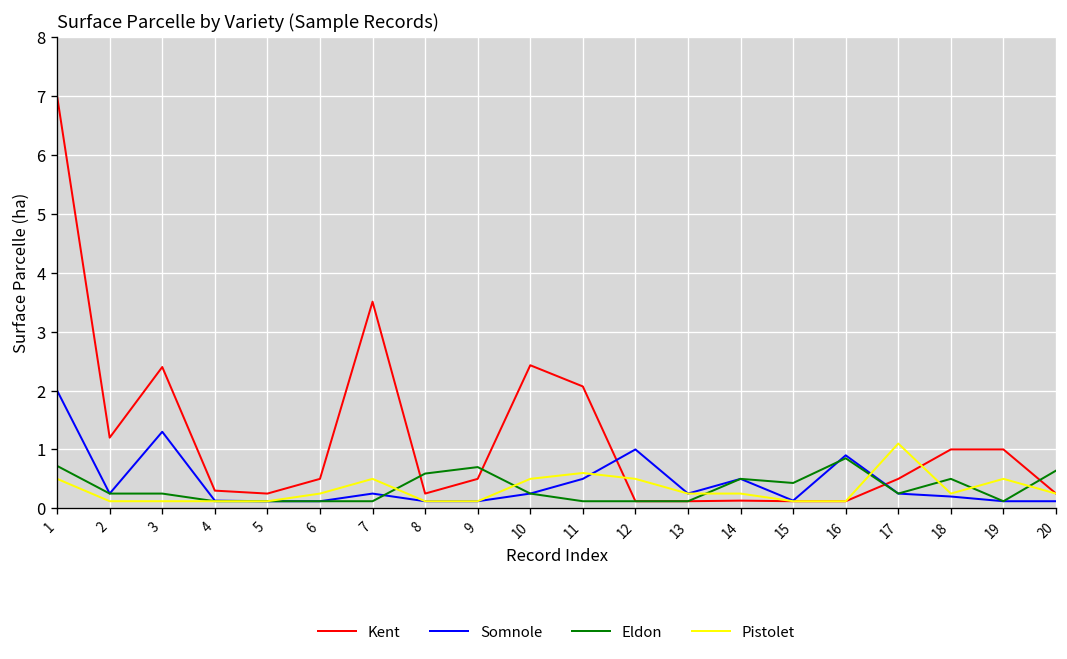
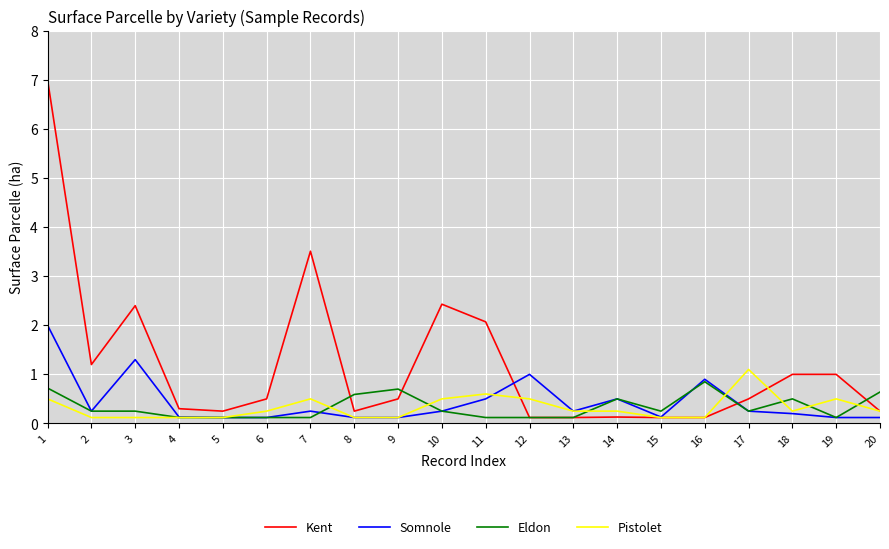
  {
    "Kent": {
      "1": 7.0,
      "2": 1.2,
      "3": 2.4,
      "4": 0.3,
      "5": 0.3,
      "6": 0.5,
      "7": 3.5,
      "8": 0.3,
      "9": 0.5,
      "10": 2.4,
      "11": 2.1,
      "14": 0.1,
      "17": 0.5,
      "18": 1.0,
      "19": 1.0
    },
    "Somnole": {
      "1": 2.0,
      "3": 1.3,
      "7": 0.3,
      "11": 0.5,
      "12": 1.0,
      "20": 0.1
    },
    "Eldon": {
      "1": 0.7,
      "3": 0.3,
      "7": 0.1,
      "8": 0.6,
      "9": 0.7,
      "11": 0.1,
-     "15": 0.4,
+     "15": 0.3,
      "18": 0.5,
      "20": 0.6
    },
    "Pistolet": {
      "1": 0.5,
      "2": 0.1,
      "3": 0.1,
      "6": 0.3,
      "7": 0.5,
      "10": 0.5,
      "11": 0.6,
      "12": 0.5,
      "14": 0.3,
      "17": 1.1,
      "19": 0.5
    }
  }
